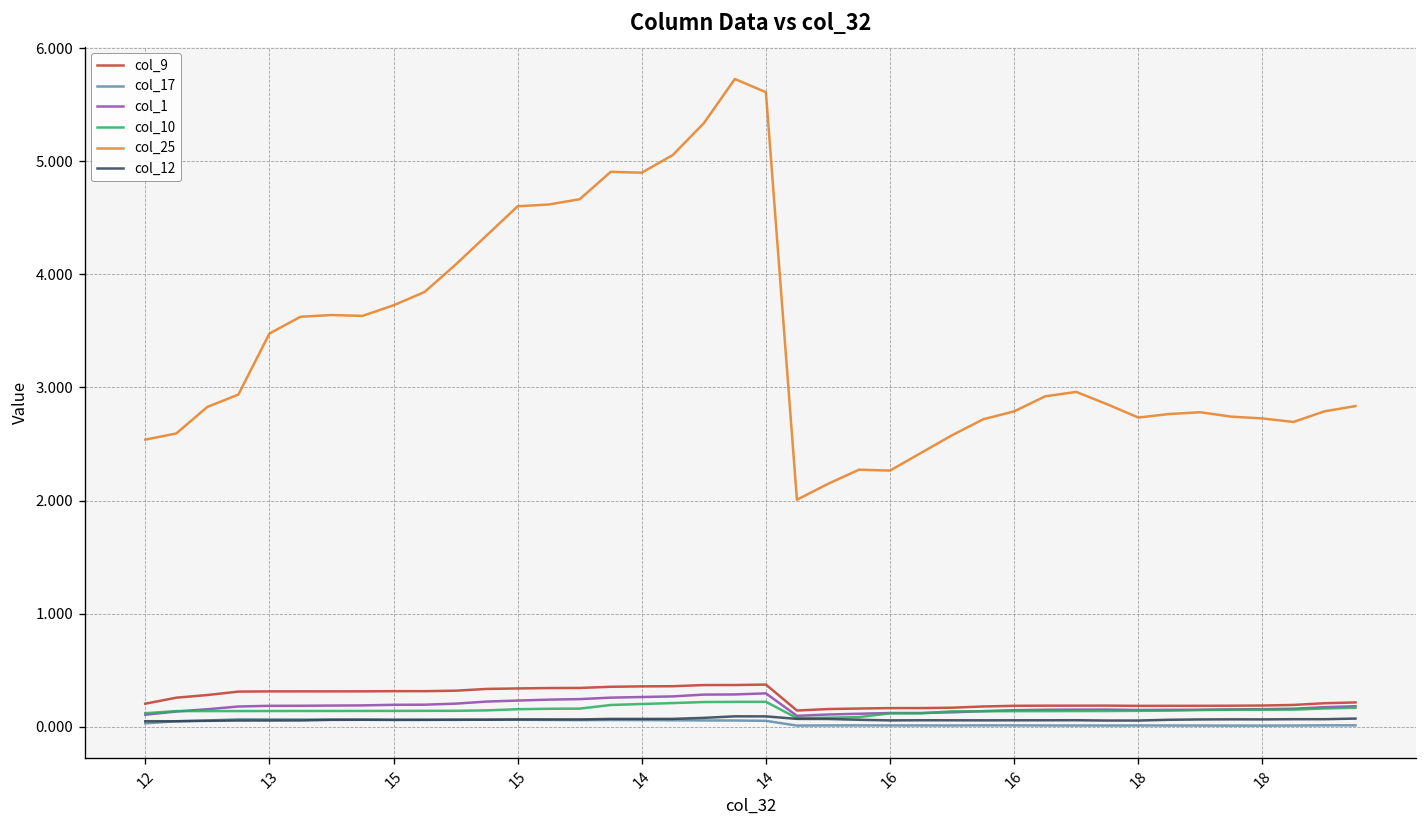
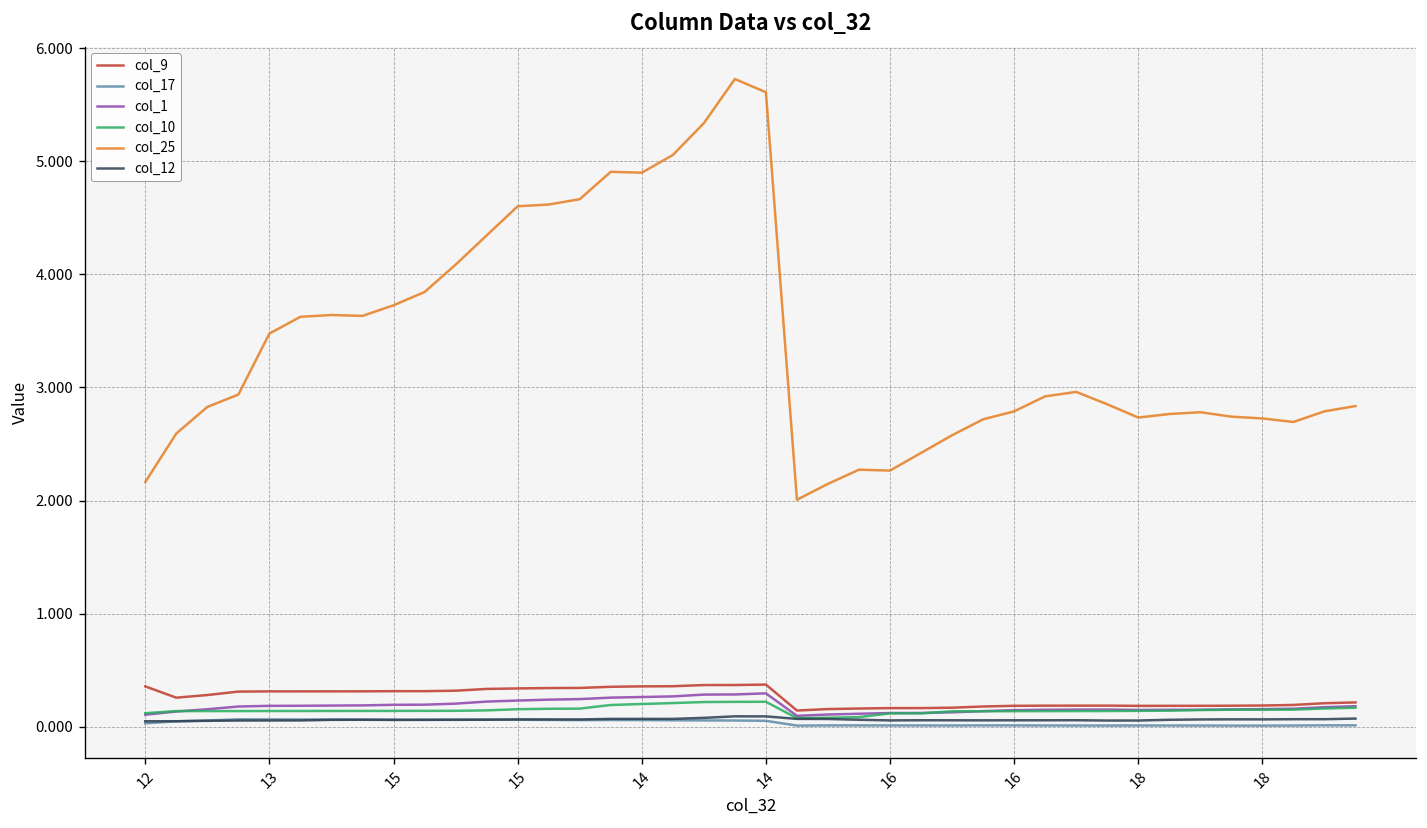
  {
    "col_9": {
-     "12": 0.2
+     "12": 0.4
    },
    "col_25": {
-     "12": 2.5
+     "12": 2.2
    }
  }
